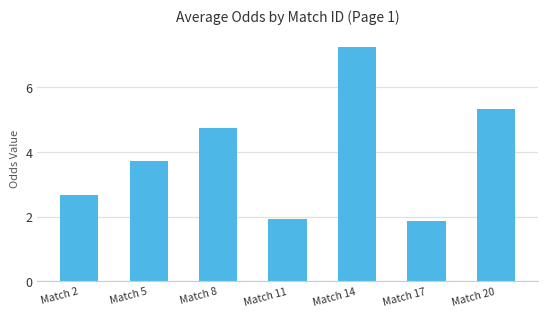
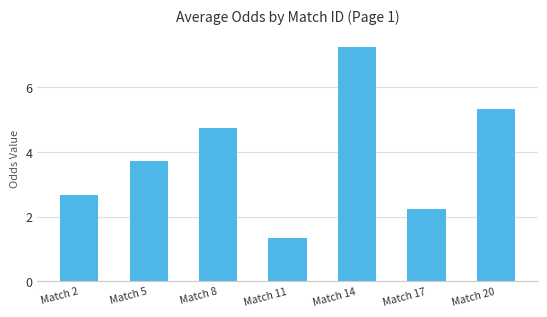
  {
    "Match 2": 2.7,
    "Match 5": 3.7,
    "Match 8": 4.7,
-   "Match 11": 1.9,
+   "Match 11": 1.3,
    "Match 14": 7.3,
-   "Match 17": 1.9,
+   "Match 17": 2.2,
    "Match 20": 5.3
  }
